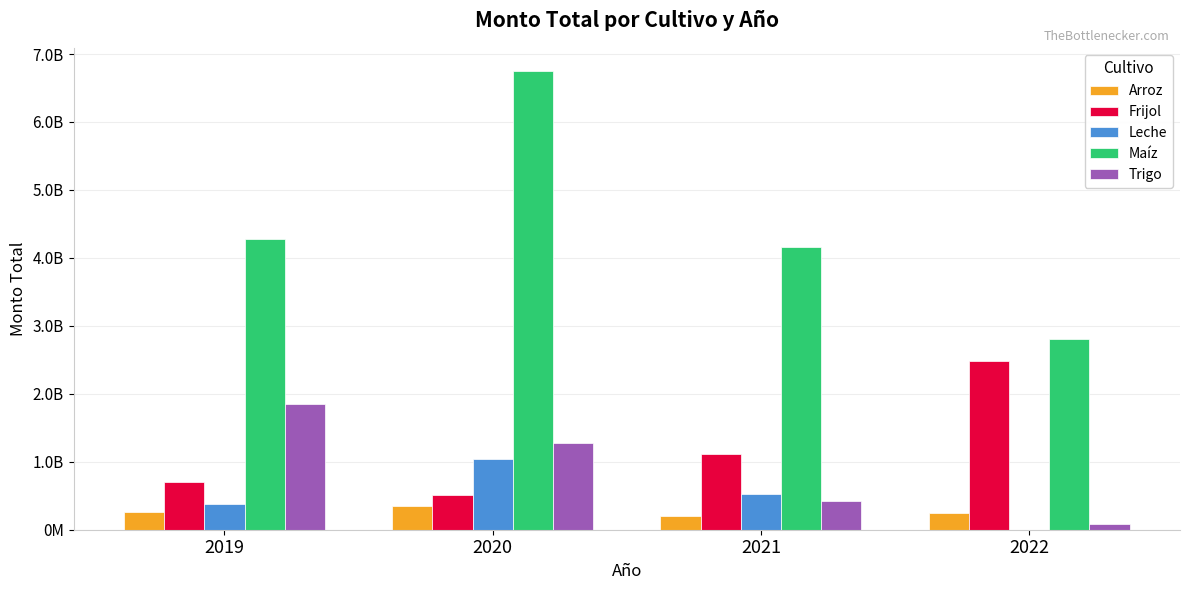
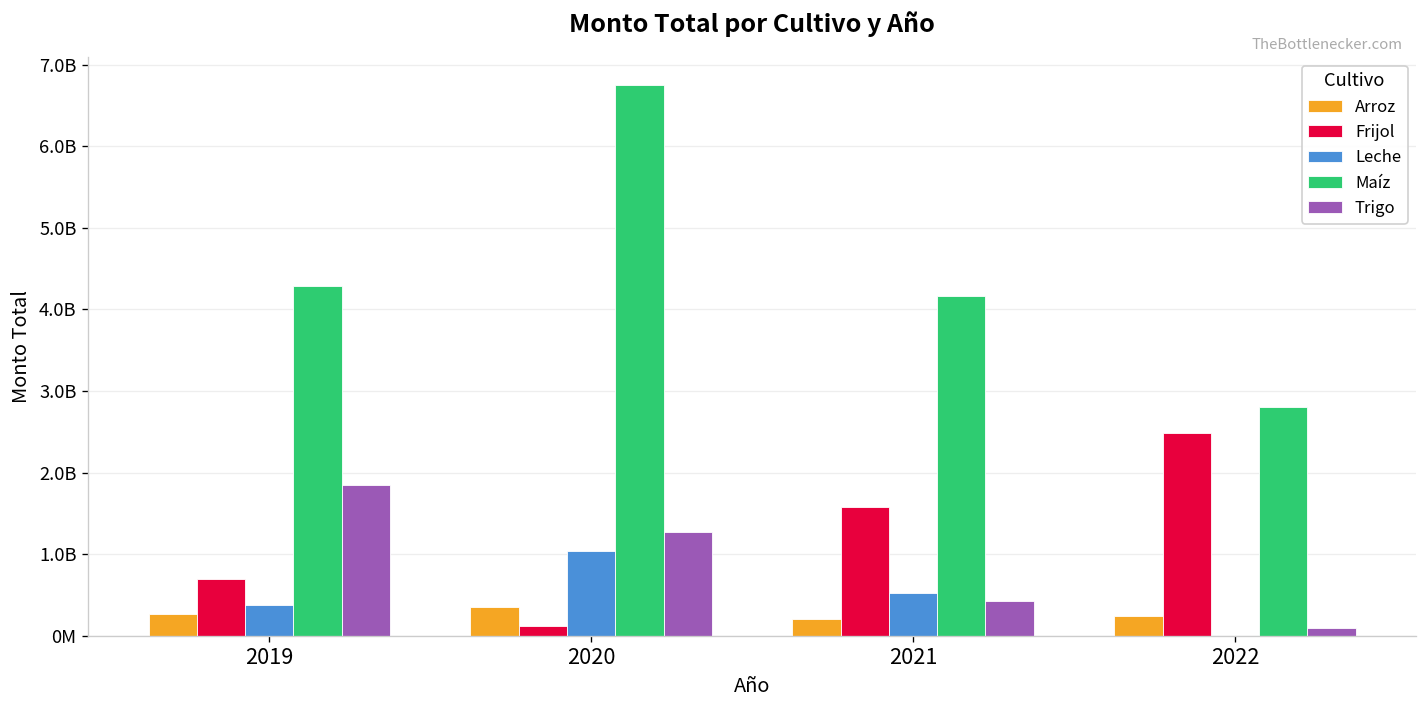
  {
    "Arroz": {
      "2019": 300000000,
      "2020": 400000000,
      "2021": 200000000,
      "2022": 200000000
    },
    "Frijol": {
      "2019": 700000000,
-     "2020": 500000000,
-     "2021": 1100000000,
+     "2020": 100000000,
+     "2021": 1600000000,
      "2022": 2500000000
    },
    "Leche": {
      "2019": 400000000,
      "2020": 1000000000,
      "2021": 500000000,
      "2022": 0
    },
    "Maíz": {
      "2019": 4300000000,
      "2020": 6800000000,
      "2021": 4200000000,
      "2022": 2800000000
    },
    "Trigo": {
      "2019": 1800000000,
      "2020": 1300000000,
      "2021": 400000000,
      "2022": 100000000
    }
  }
